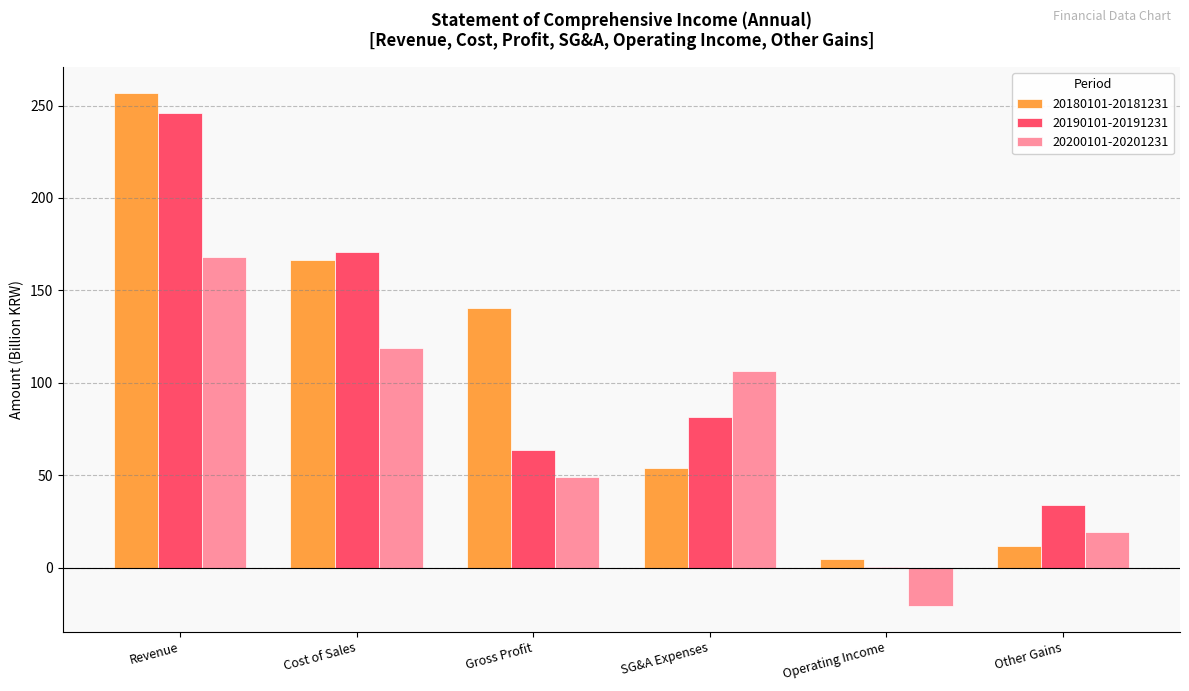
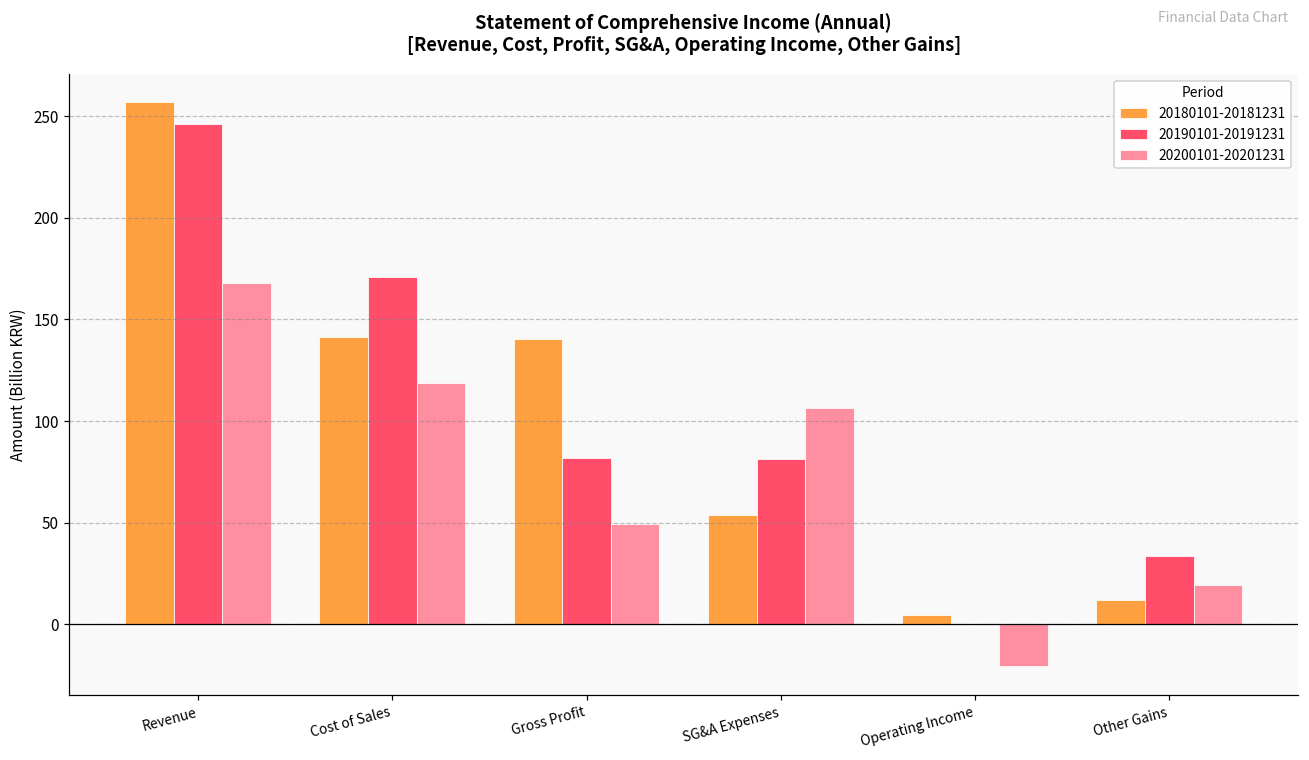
  {
    "20180101-20181231": {
      "Revenue": 257,
-     "Cost of Sales": 167,
+     "Cost of Sales": 141,
      "Gross Profit": 141,
      "SG&A Expenses": 54,
      "Operating Income": 5,
      "Other Gains": 12
    },
    "20190101-20191231": {
      "Revenue": 246,
      "Cost of Sales": 171,
-     "Gross Profit": 64,
+     "Gross Profit": 82,
      "SG&A Expenses": 81,
      "Other Gains": 34
    },
    "20200101-20201231": {
      "Revenue": 168,
      "Cost of Sales": 119,
      "Gross Profit": 49,
      "SG&A Expenses": 106,
      "Operating Income": -21,
      "Other Gains": 19
    }
  }
